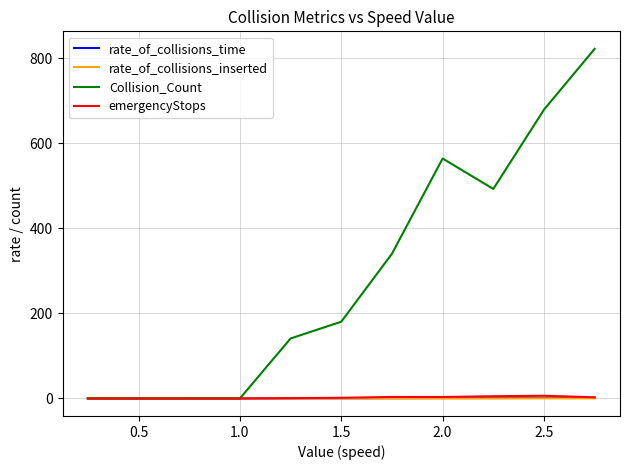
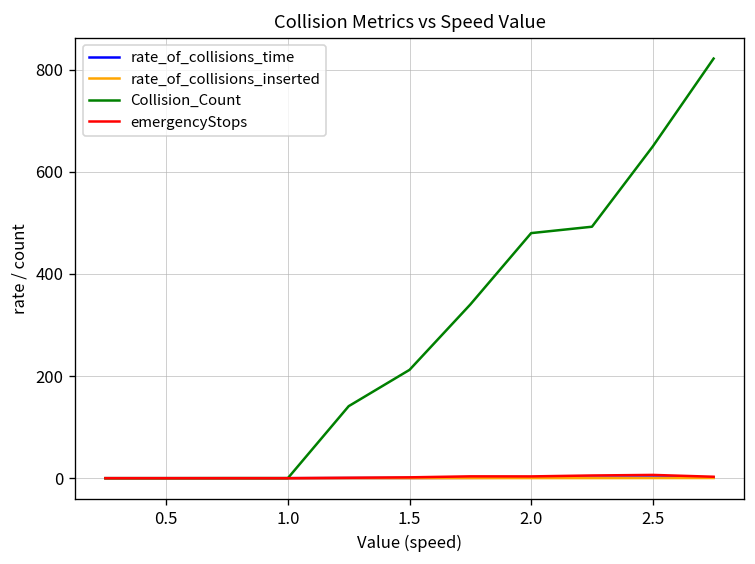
  {
    "rate_of_collisions_inserted": {
      "2.5": 0
    },
    "Collision_Count": {
-     "1.5": 180,
-     "2.0": 560,
-     "2.5": 680
+     "1.5": 210,
+     "2.0": 480,
+     "2.5": 650
    }
  }
